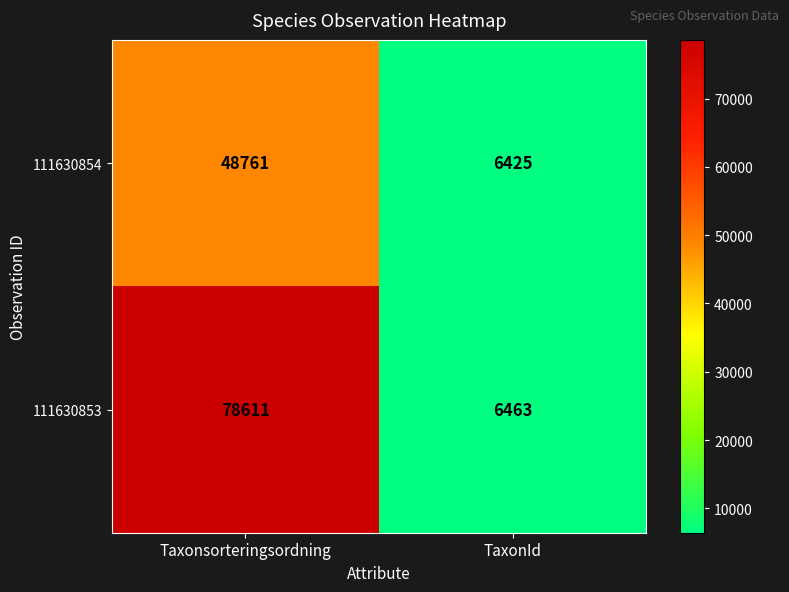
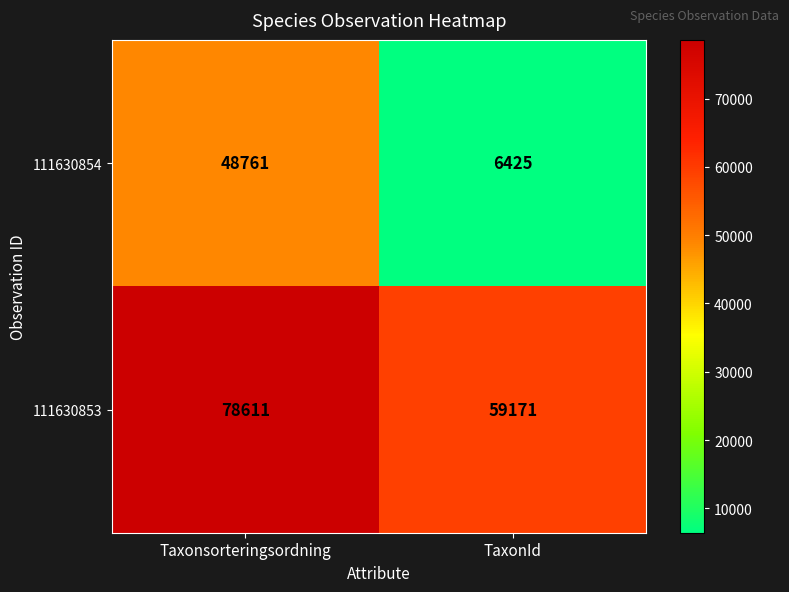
  {
    "111630854": {
      "Taxonsorteringsordning": 48761,
      "TaxonId": 6425
    },
    "111630853": {
      "Taxonsorteringsordning": 78611,
-     "TaxonId": 6463
+     "TaxonId": 59171
    }
  }
